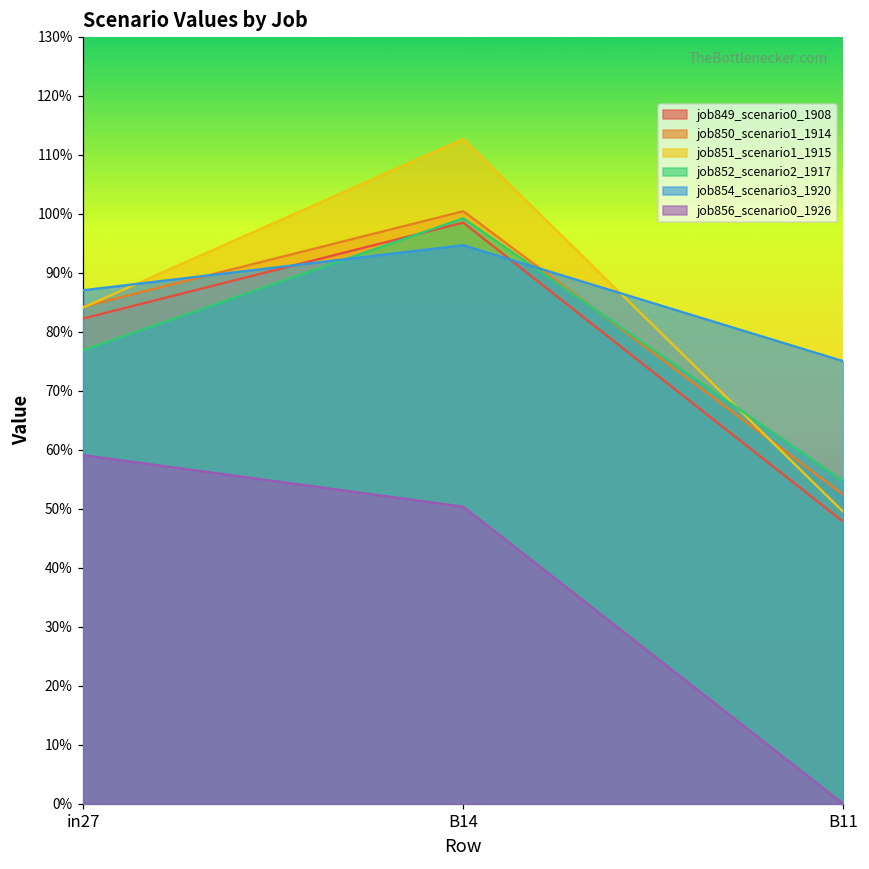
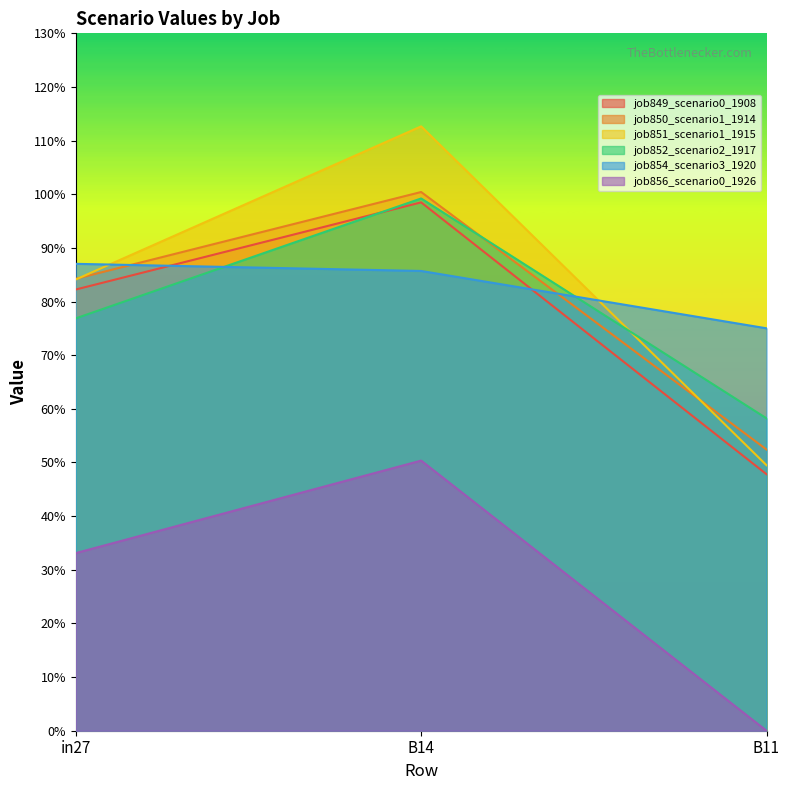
  {
    "job851_scenario1_1915": {
      "B14": "113%",
      "B11": "49%"
    },
    "job852_scenario2_1917": {
      "in27": "77%",
      "B14": "99%",
-     "B11": "55%"
+     "B11": "58%"
    },
    "job854_scenario3_1920": {
      "in27": "87%",
-     "B14": "95%",
+     "B14": "86%",
      "B11": "75%"
    },
    "job856_scenario0_1926": {
-     "in27": "59%",
+     "in27": "33%",
      "B14": "50%",
      "B11": "0%"
    }
  }
